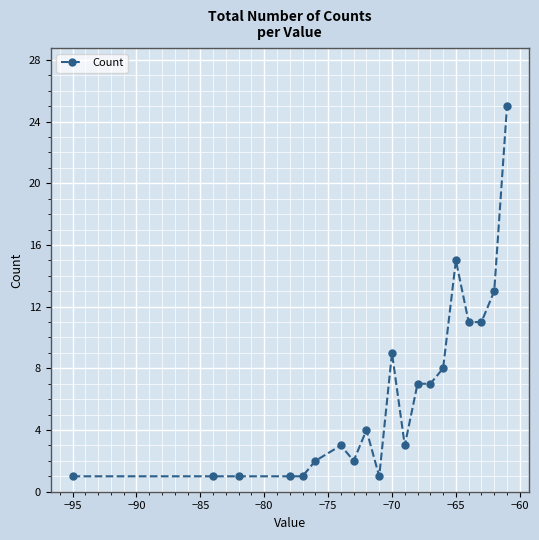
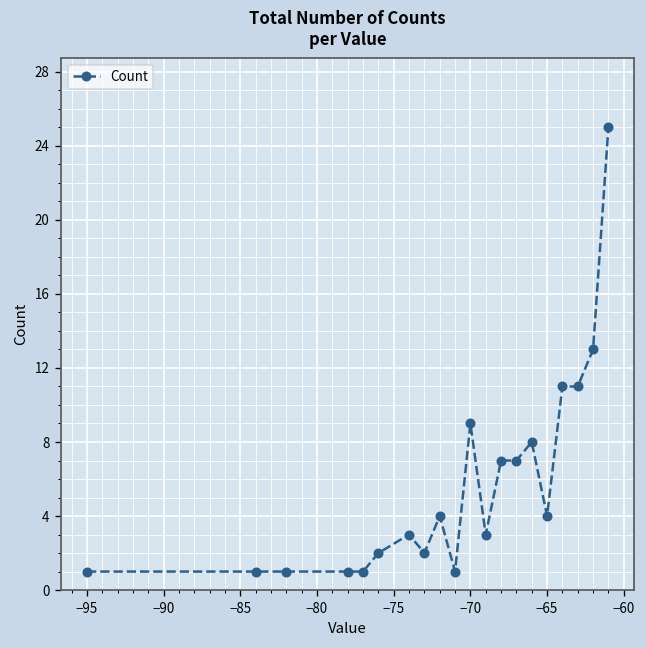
  {
    "−95": 1,
    "−70": 9,
-   "−65": 15
+   "−65": 4
  }
